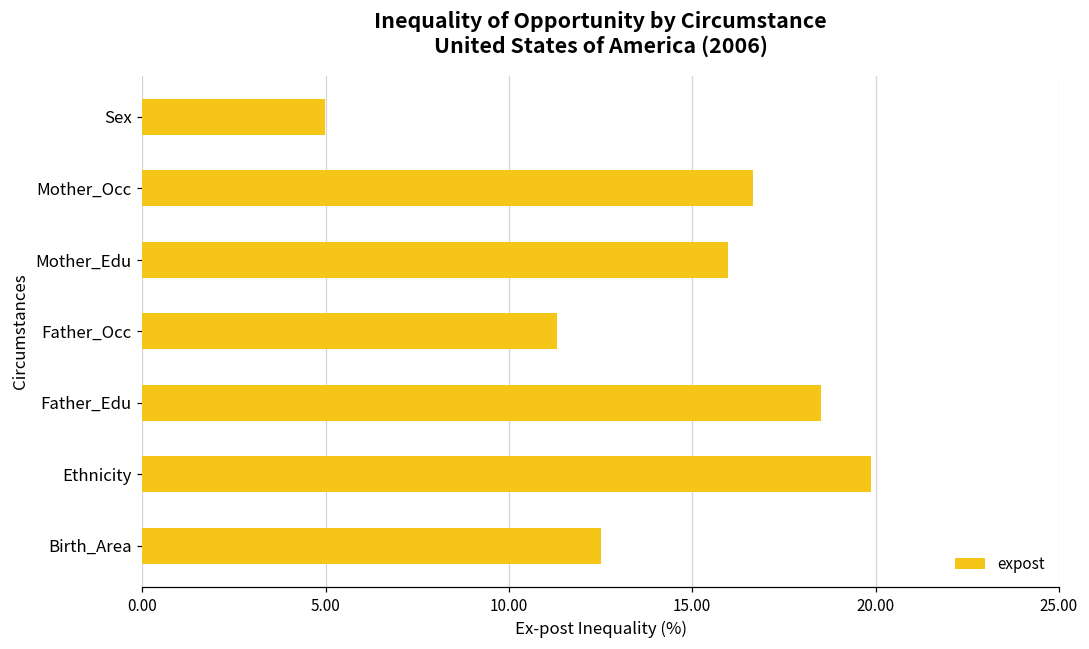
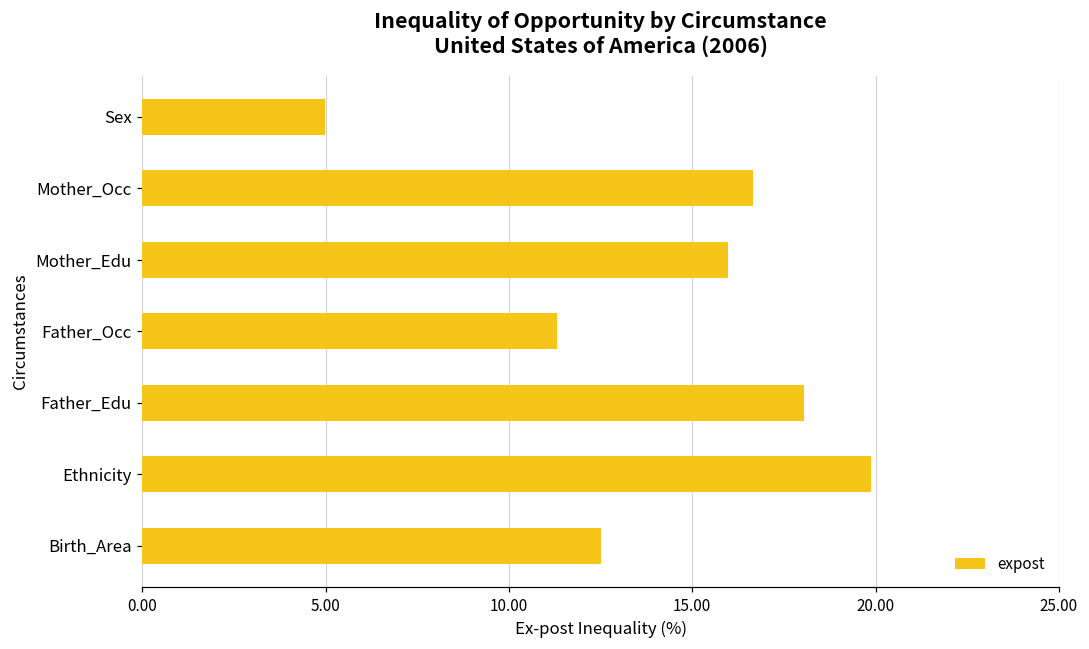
  {
    "Sex": 5.0,
    "Mother_Occ": 16.7,
    "Mother_Edu": 16.0,
    "Father_Occ": 11.3,
-   "Father_Edu": 18.5,
+   "Father_Edu": 18.1,
    "Ethnicity": 19.9,
    "Birth_Area": 12.5
  }
